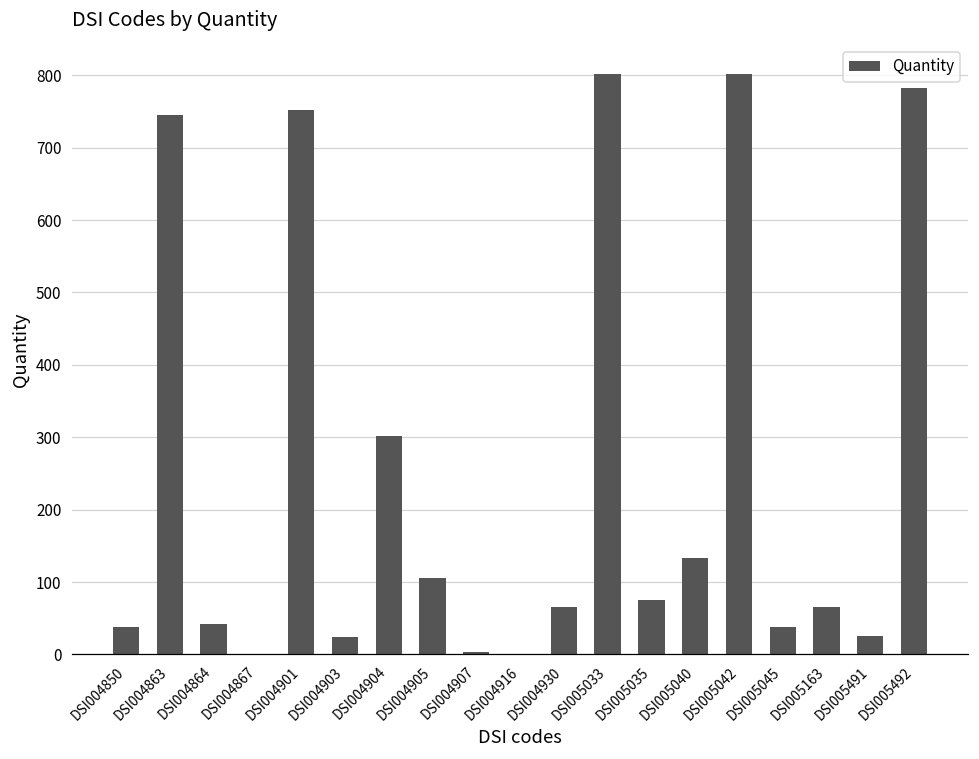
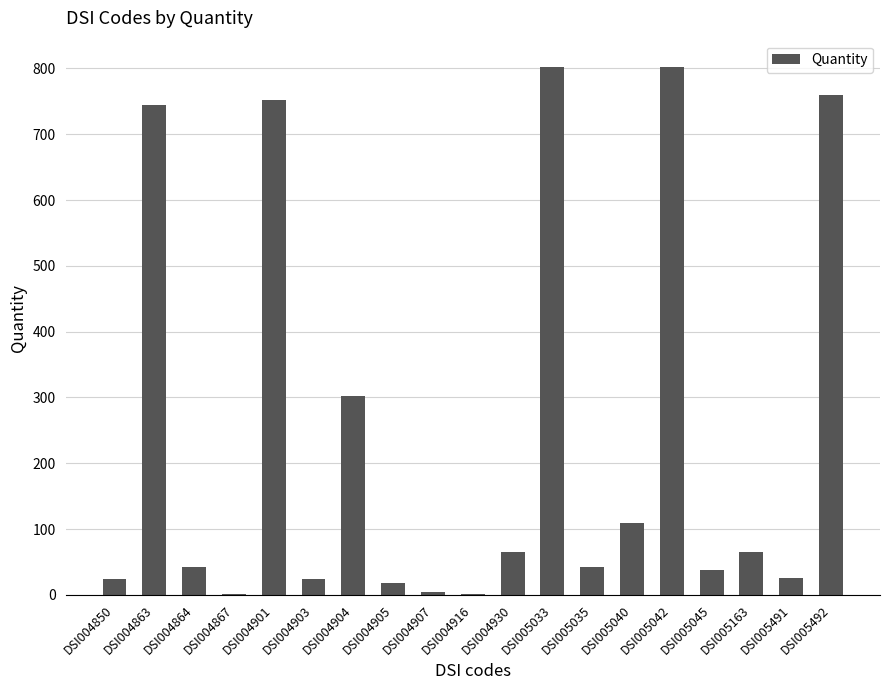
  {
-   "DSI004850": 40,
+   "DSI004850": 20,
    "DSI004863": 750,
    "DSI004864": 40,
    "DSI004901": 750,
    "DSI004903": 20,
    "DSI004904": 300,
-   "DSI004905": 110,
+   "DSI004905": 20,
    "DSI004907": 0,
    "DSI004930": 70,
    "DSI005033": 800,
-   "DSI005035": 80,
-   "DSI005040": 130,
+   "DSI005035": 40,
+   "DSI005040": 110,
    "DSI005042": 800,
    "DSI005045": 40,
    "DSI005163": 70,
    "DSI005491": 30,
-   "DSI005492": 780
+   "DSI005492": 760
  }
